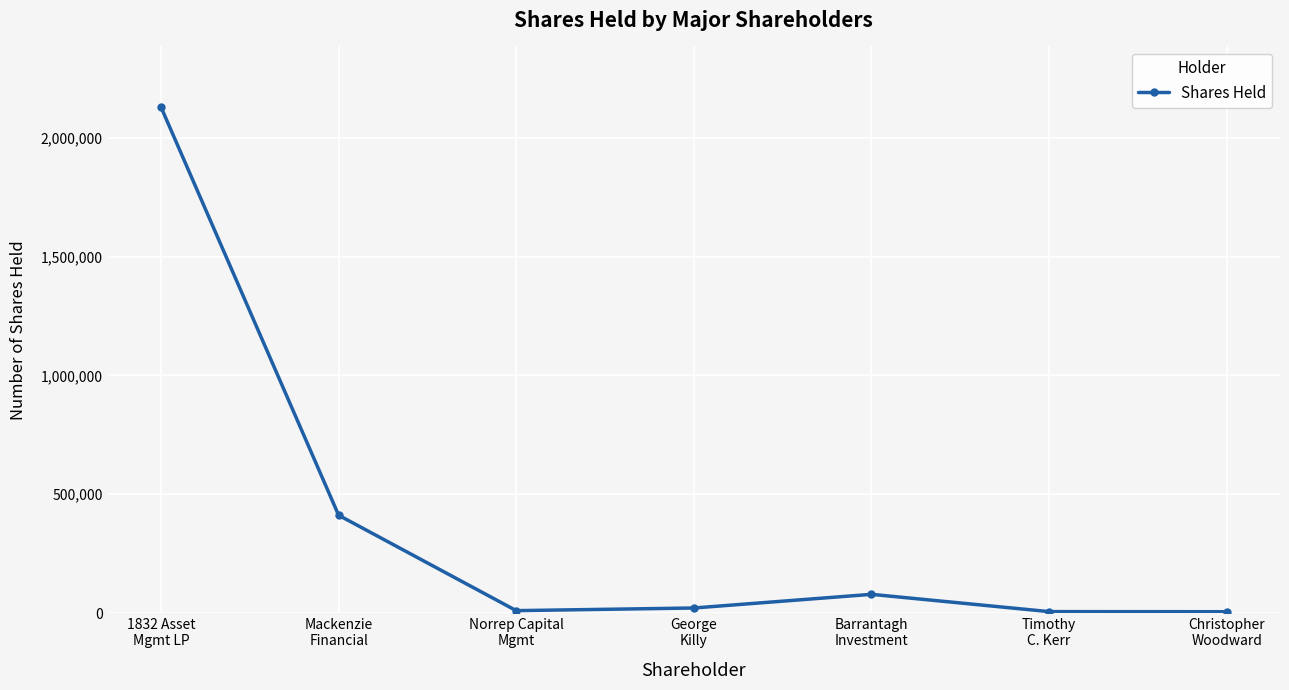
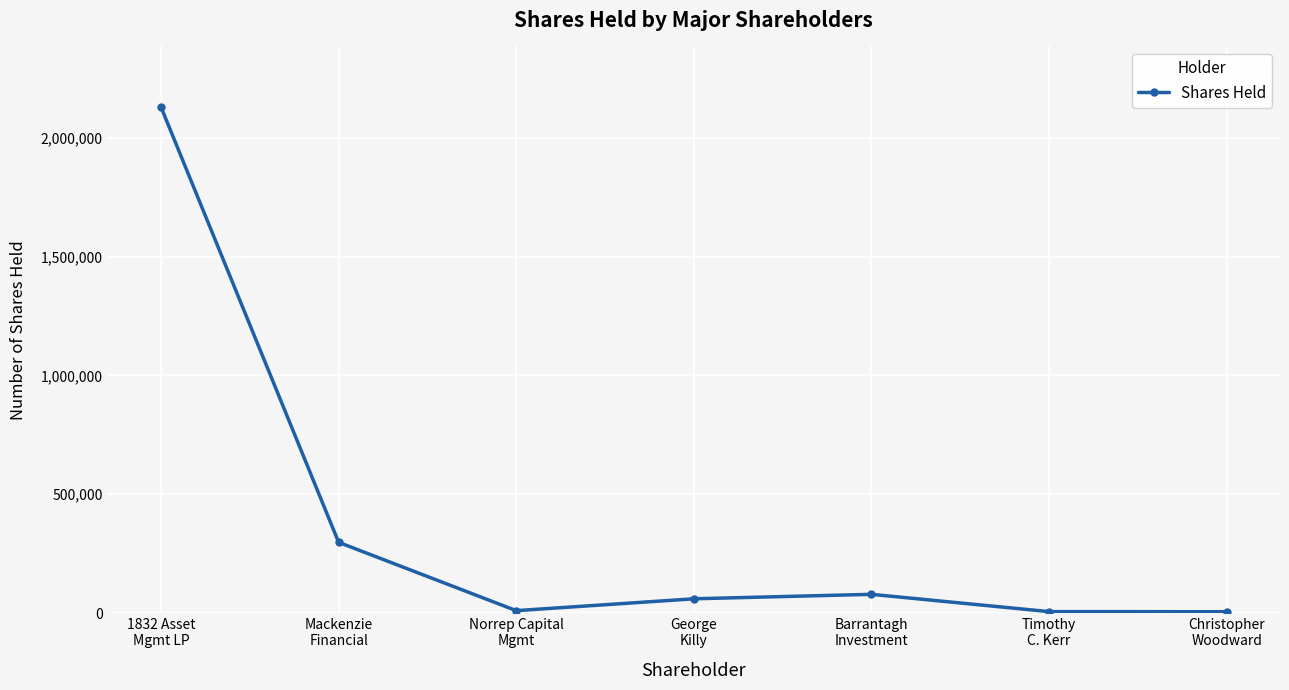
  {
    "1832 Asset Mgmt LP": "2,130,000",
-   "Mackenzie Financial": "410,000",
+   "Mackenzie Financial": "300,000",
    "Norrep Capital Mgmt": "10,000",
-   "George Killy": "20,000",
+   "George Killy": "60,000",
    "Barrantagh Investment": "80,000",
    "Timothy C. Kerr": "10,000",
    "Christopher Woodward": "10,000"
  }
